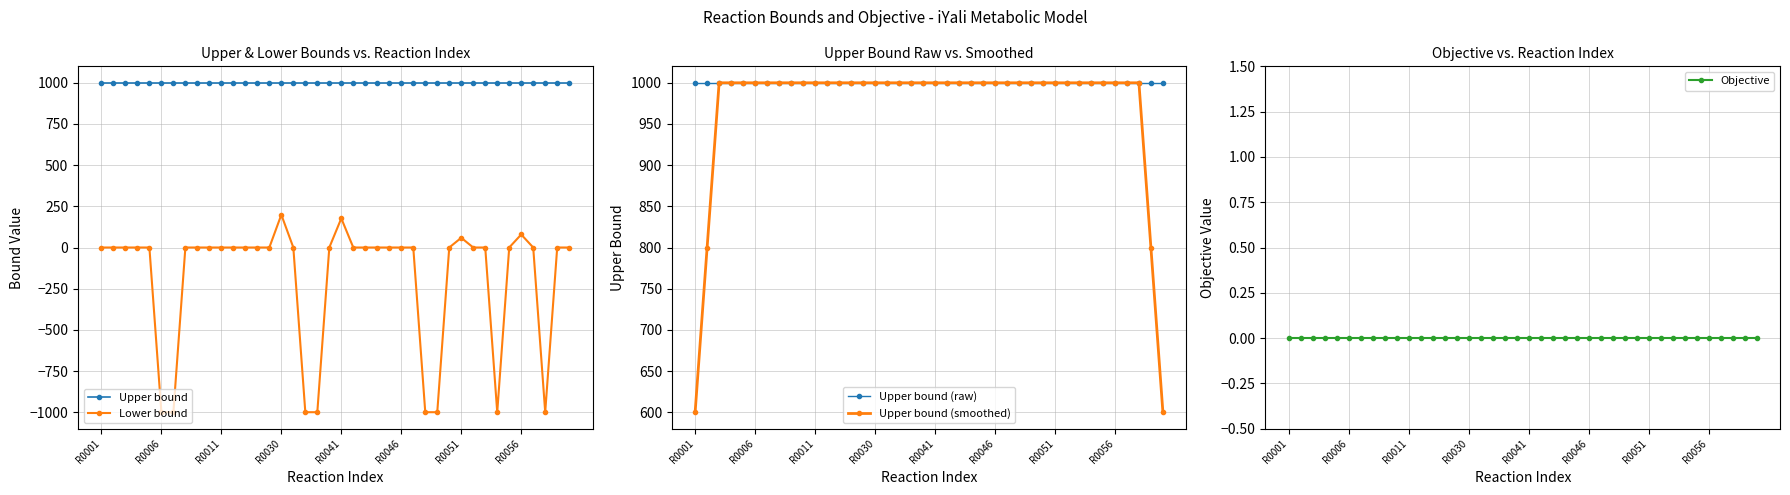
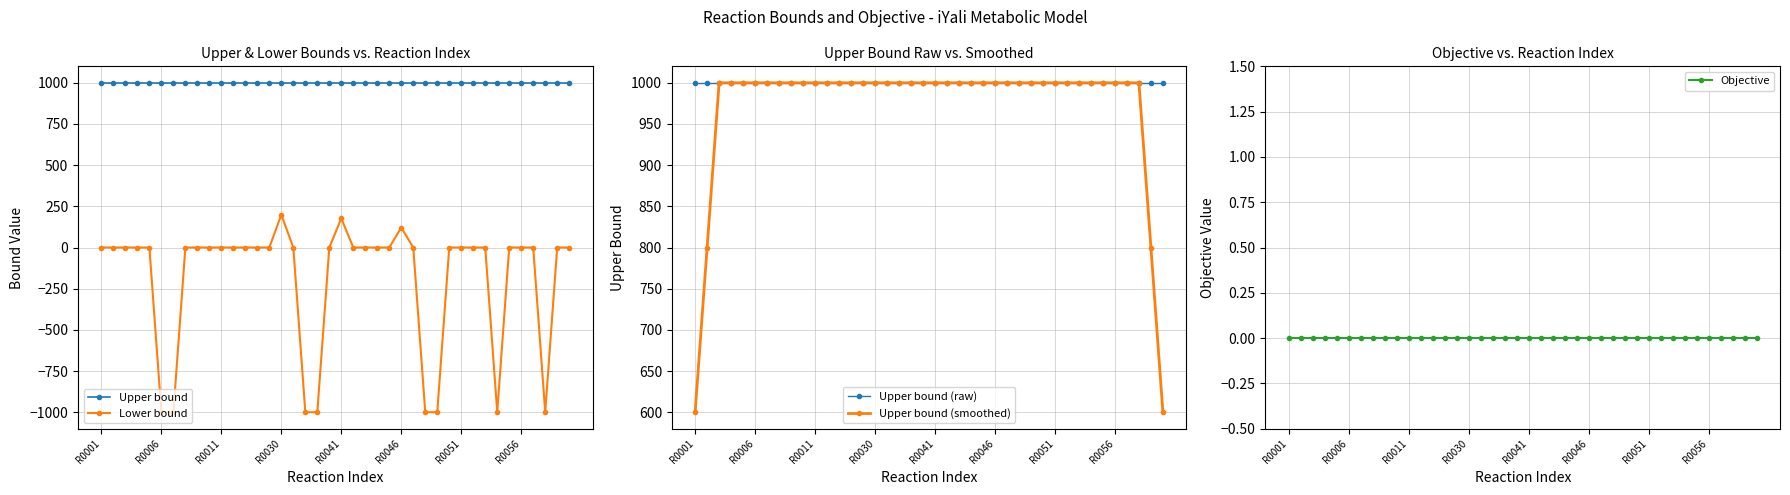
  {
    "Upper & Lower Bounds vs. Reaction Index": {
      "Upper bound": {
        "R0001": 1000,
        "R0006": 1000,
        "R0011": 1000,
        "R0030": 1000,
        "R0041": 1000,
        "R0046": 1000,
        "R0051": 1000,
        "R0056": 1000
      },
      "Lower bound": {
        "R0001": 0,
        "R0011": 0,
        "R0030": 200,
        "R0041": 180,
-       "R0046": 0,
-       "R0051": 60,
-       "R0056": 80
+       "R0046": 120,
+       "R0051": 0,
+       "R0056": 0
      }
    },
    "Upper Bound Raw vs. Smoothed": {
      "Upper bound (raw)": {
        "R0001": 1000
      },
      "Upper bound (smoothed)": {
        "R0001": 600
      }
    },
    "Objective vs. Reaction Index": {
      "R0001": 0.00,
      "R0006": 0.00,
      "R0011": 0.00,
      "R0030": 0.00,
      "R0041": 0.00,
      "R0046": 0.00,
      "R0051": 0.00,
      "R0056": 0.00
    }
  }
